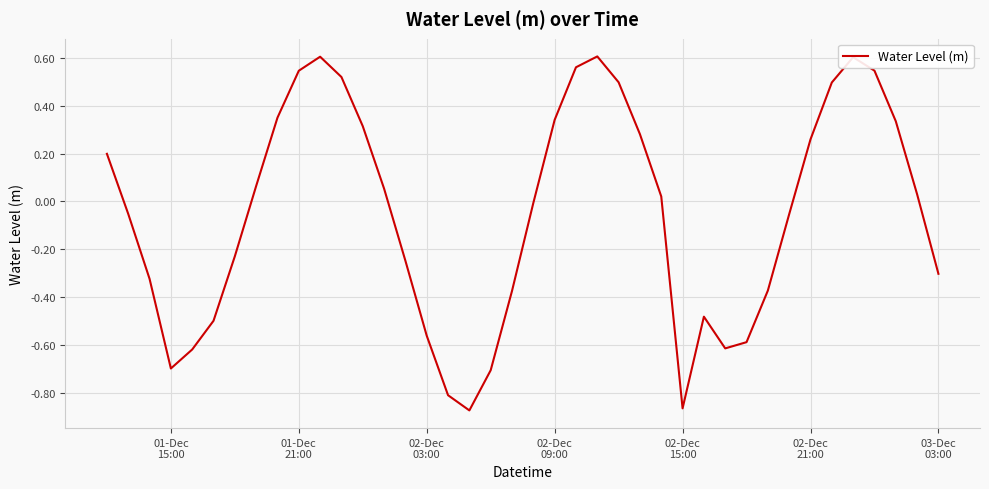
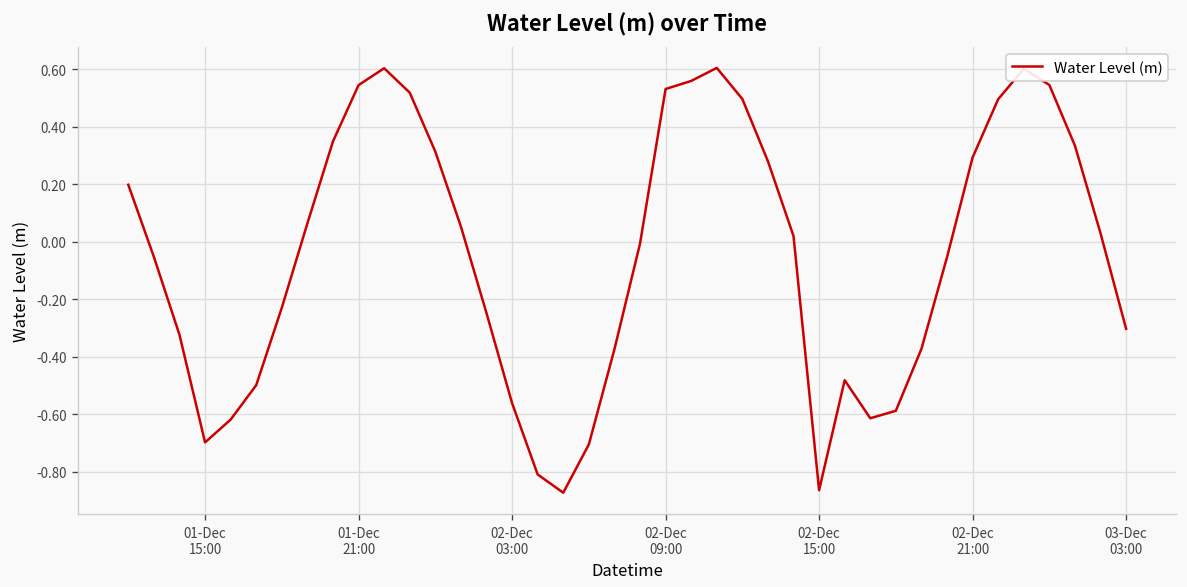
  {
    "01-Dec 15:00": -0.70,
    "01-Dec 21:00": 0.55,
    "02-Dec 03:00": -0.56,
-   "02-Dec 09:00": 0.34,
+   "02-Dec 09:00": 0.53,
    "02-Dec 15:00": -0.86,
-   "02-Dec 21:00": 0.26,
+   "02-Dec 21:00": 0.29,
    "03-Dec 03:00": -0.30
  }
